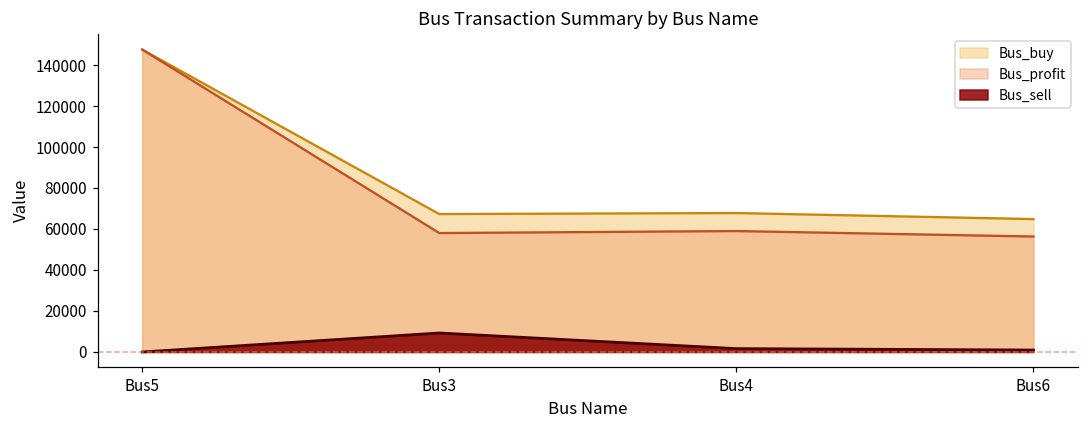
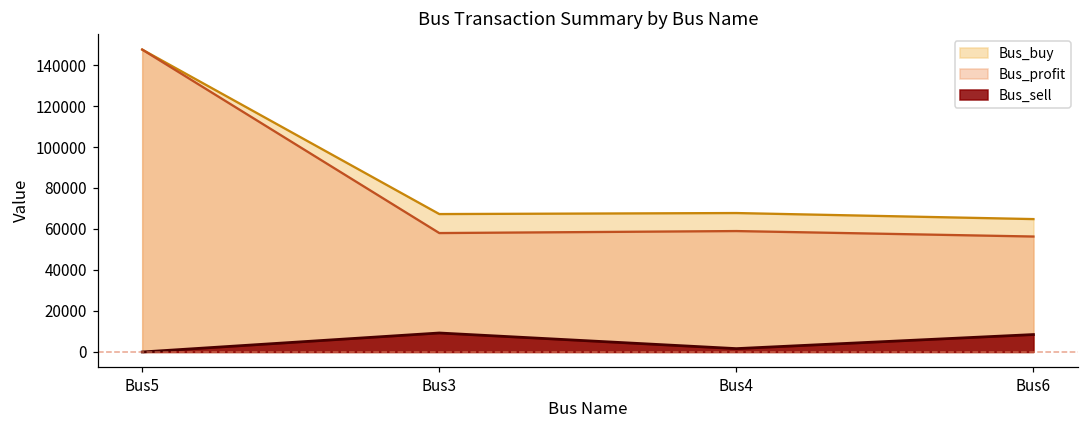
  {
    "Bus_sell": {
      "Bus5": 0,
      "Bus3": 9000,
      "Bus4": 2000,
-     "Bus6": 1000
+     "Bus6": 9000
    }
  }
